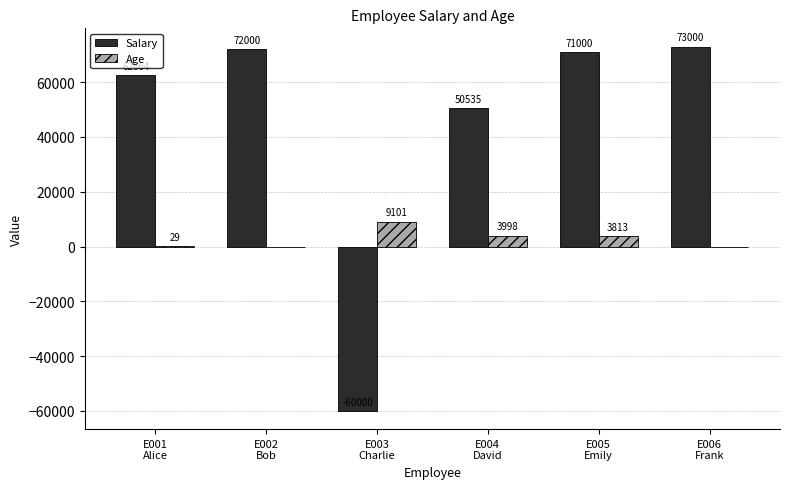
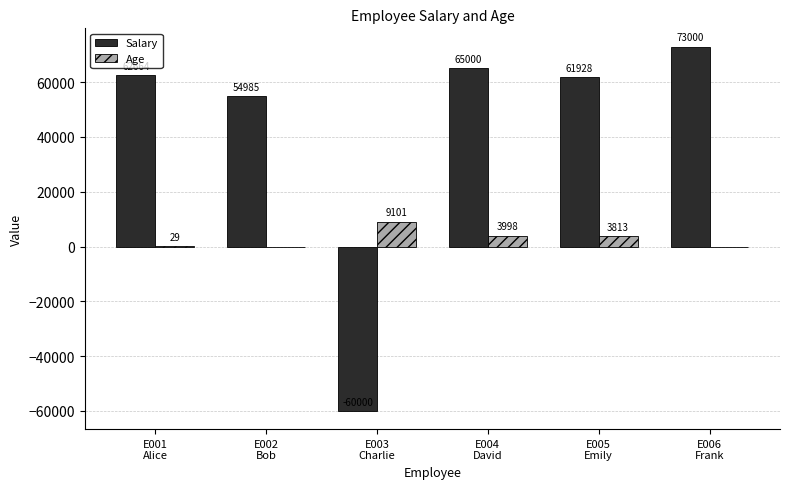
  {
    "Salary": {
-     "E002 Bob": 72000,
-     "E004 David": 50535,
-     "E005 Emily": 71000,
+     "E002 Bob": 54985,
+     "E004 David": 65000,
+     "E005 Emily": 61928,
      "E006 Frank": 73000
    },
    "Age": {
      "E001 Alice": 29,
      "E003 Charlie": 9101,
      "E004 David": 3998,
      "E005 Emily": 3813
    }
  }
